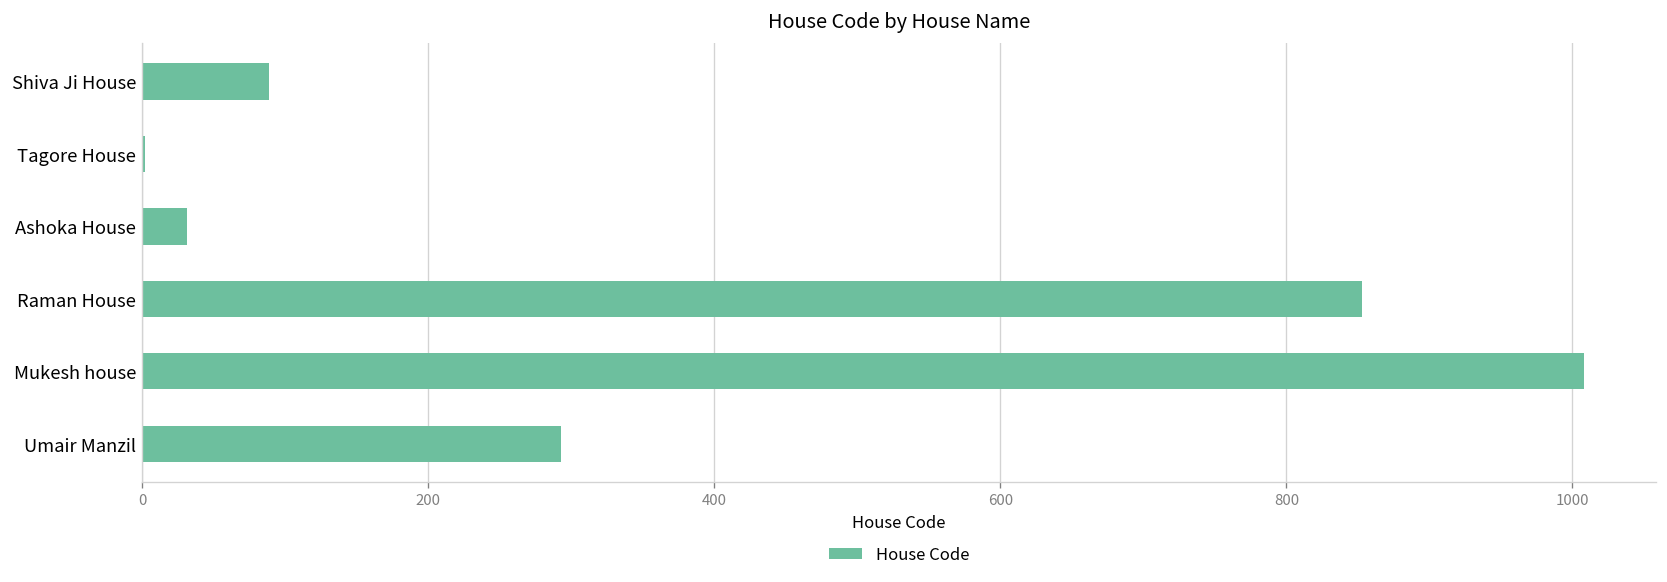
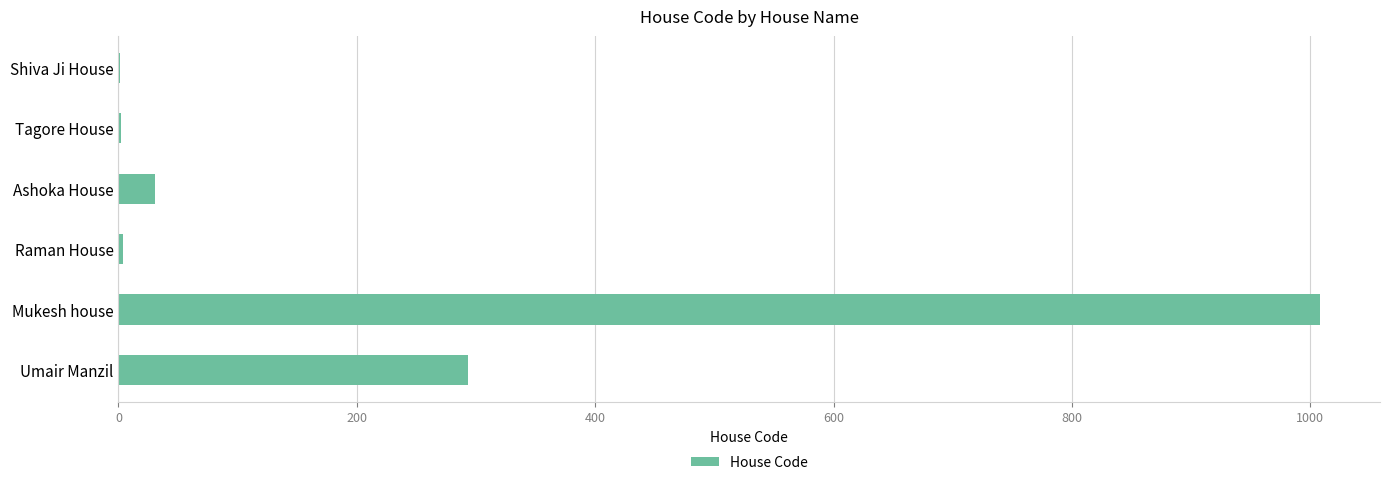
  {
-   "Shiva Ji House": 89,
+   "Shiva Ji House": 1,
    "Ashoka House": 31,
-   "Raman House": 853,
+   "Raman House": 4,
    "Mukesh house": 1008,
    "Umair Manzil": 293
  }
